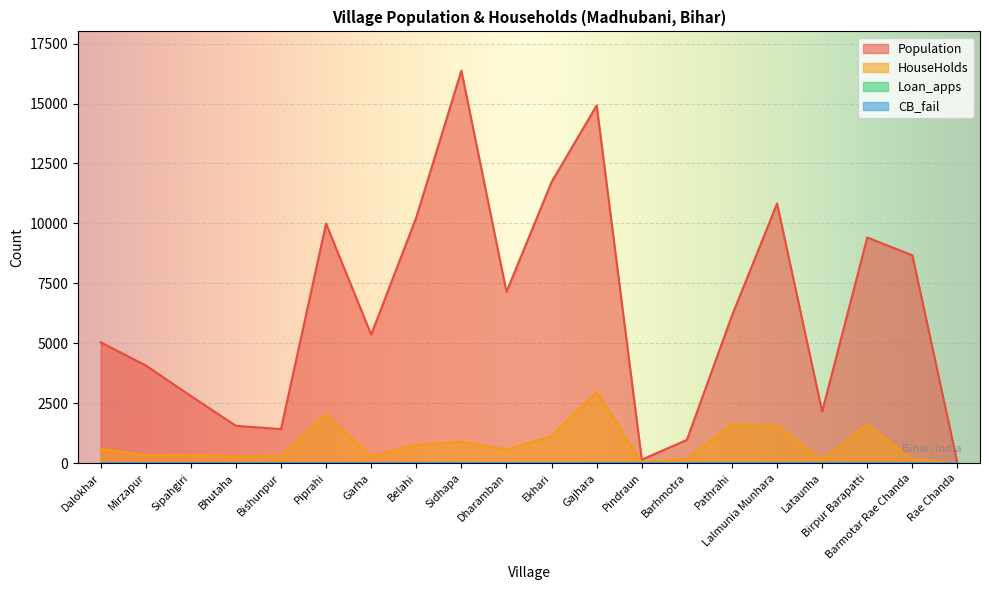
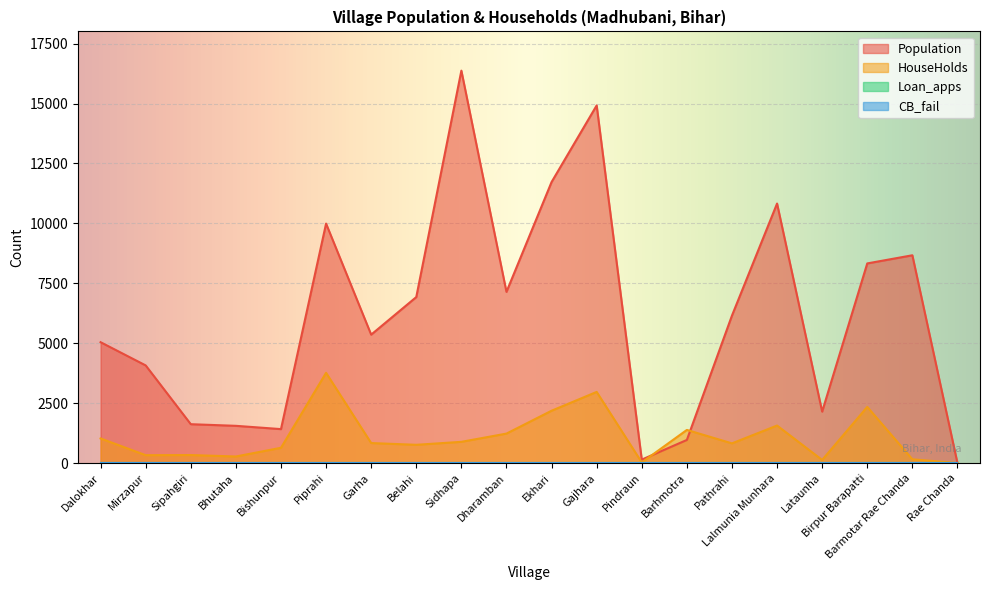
  {
    "Population": {
      "Dalokhar": 5000,
      "Mirzapur": 4100,
-     "Sipahgiri": 2800,
+     "Sipahgiri": 1600,
      "Bhutaha": 1600,
      "Bishunpur": 1400,
      "Piprahi": 10000,
      "Garha": 5400,
-     "Belahi": 10300,
+     "Belahi": 6900,
      "Sidhapa": 16400,
      "Dharamban": 7100,
      "Ekhari": 11700,
      "Gajhara": 14900,
      "Pindraun": 100,
      "Barhmotra": 1000,
      "Pathrahi": 6200,
      "Lalmunia Munhara": 10800,
      "Lataunha": 2100,
-     "Birpur Barapatti": 9400,
+     "Birpur Barapatti": 8300,
      "Barmotar Rae Chanda": 8700
    },
    "HouseHolds": {
-     "Dalokhar": 600,
+     "Dalokhar": 1000,
      "Mirzapur": 300,
      "Sipahgiri": 300,
      "Bhutaha": 300,
-     "Bishunpur": 300,
-     "Piprahi": 2000,
-     "Garha": 300,
+     "Bishunpur": 600,
+     "Piprahi": 3800,
+     "Garha": 800,
      "Belahi": 800,
      "Sidhapa": 900,
-     "Dharamban": 600,
-     "Ekhari": 1100,
+     "Dharamban": 1200,
+     "Ekhari": 2200,
      "Gajhara": 3000,
-     "Barhmotra": 200,
-     "Pathrahi": 1600,
+     "Barhmotra": 1400,
+     "Pathrahi": 800,
      "Lalmunia Munhara": 1600,
      "Lataunha": 100,
-     "Birpur Barapatti": 1600,
+     "Birpur Barapatti": 2300,
      "Barmotar Rae Chanda": 200
    },
    "CB_fail": {
      "Dalokhar": 0,
      "Mirzapur": 0,
      "Sipahgiri": 0,
      "Bhutaha": 0,
      "Bishunpur": 0,
      "Piprahi": 0,
      "Garha": 0,
      "Belahi": 0,
      "Sidhapa": 0,
      "Dharamban": 0,
      "Ekhari": 0,
      "Gajhara": 0,
      "Barhmotra": 0,
      "Pathrahi": 0,
      "Lalmunia Munhara": 0,
      "Lataunha": 0,
      "Birpur Barapatti": 0,
      "Barmotar Rae Chanda": 0
    }
  }
